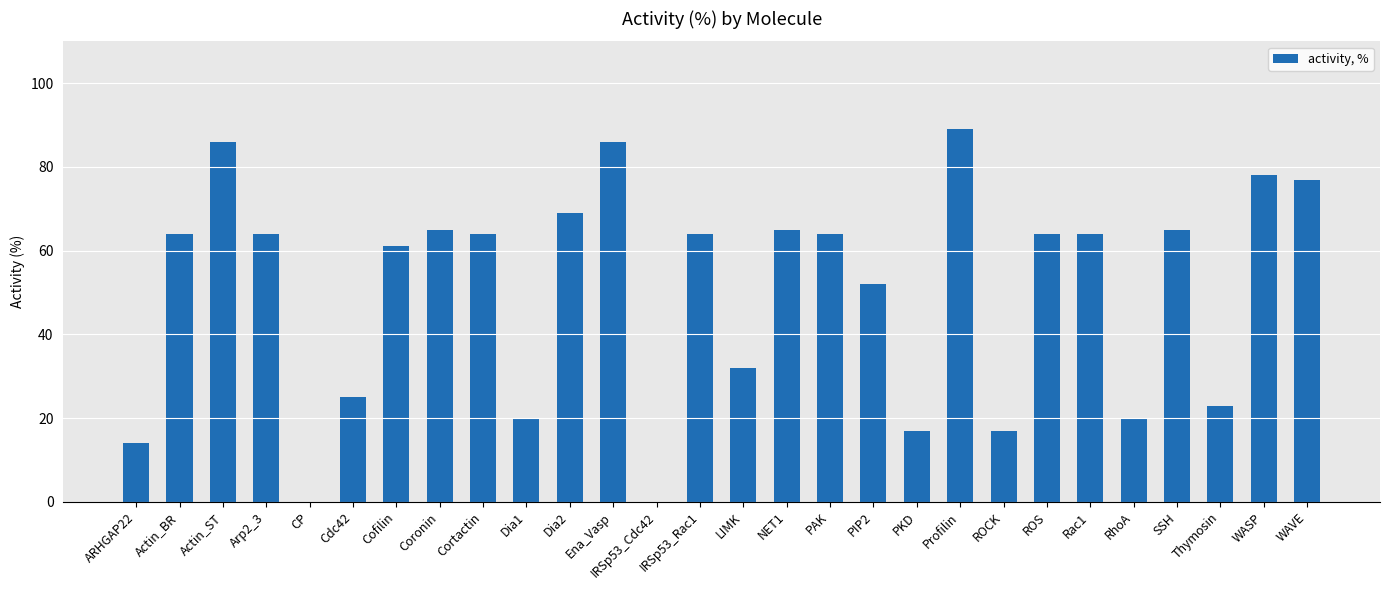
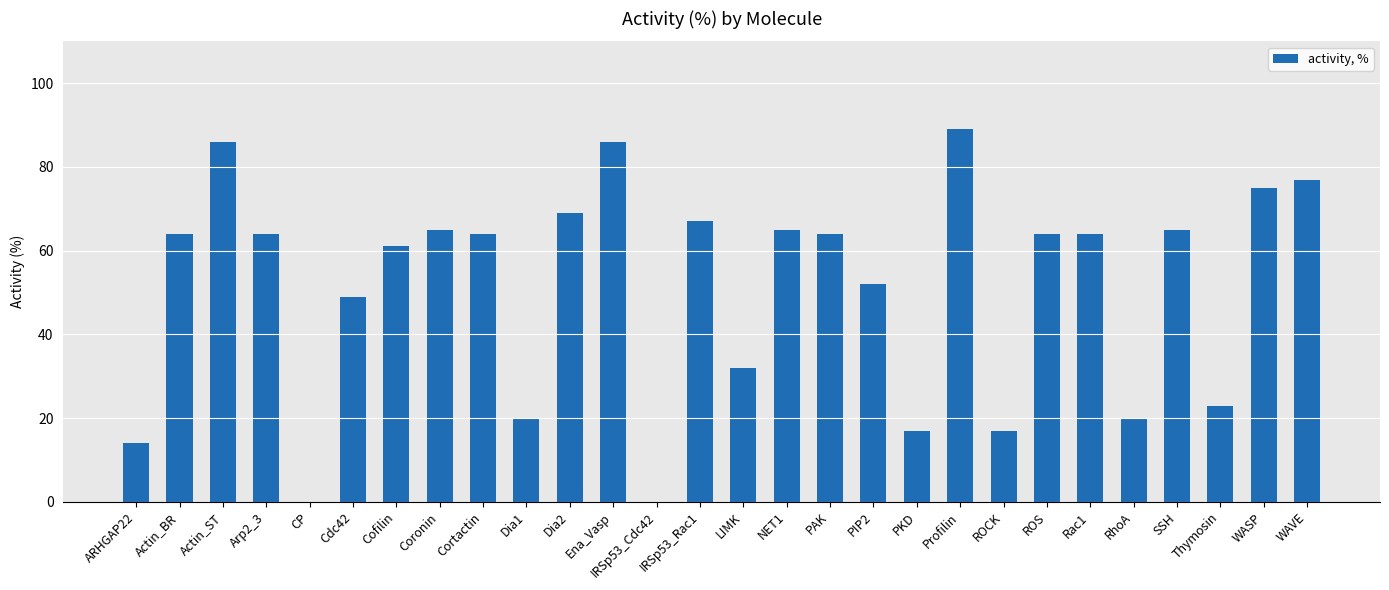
  {
    "ARHGAP22": 14,
    "Actin_BR": 64,
    "Actin_ST": 86,
    "Arp2_3": 64,
    "CP": 0,
-   "Cdc42": 25,
+   "Cdc42": 49,
    "Cofilin": 61,
    "Coronin": 65,
    "Cortactin": 64,
    "Dia1": 20,
    "Dia2": 69,
    "Ena_Vasp": 86,
    "IRSp53_Cdc42": 0,
-   "IRSp53_Rac1": 64,
+   "IRSp53_Rac1": 67,
    "LIMK": 32,
    "NET1": 65,
    "PAK": 64,
    "PIP2": 52,
    "PKD": 17,
    "Profilin": 89,
    "ROCK": 17,
    "ROS": 64,
    "Rac1": 64,
    "RhoA": 20,
    "SSH": 65,
    "Thymosin": 23,
-   "WASP": 78,
+   "WASP": 75,
    "WAVE": 77
  }
